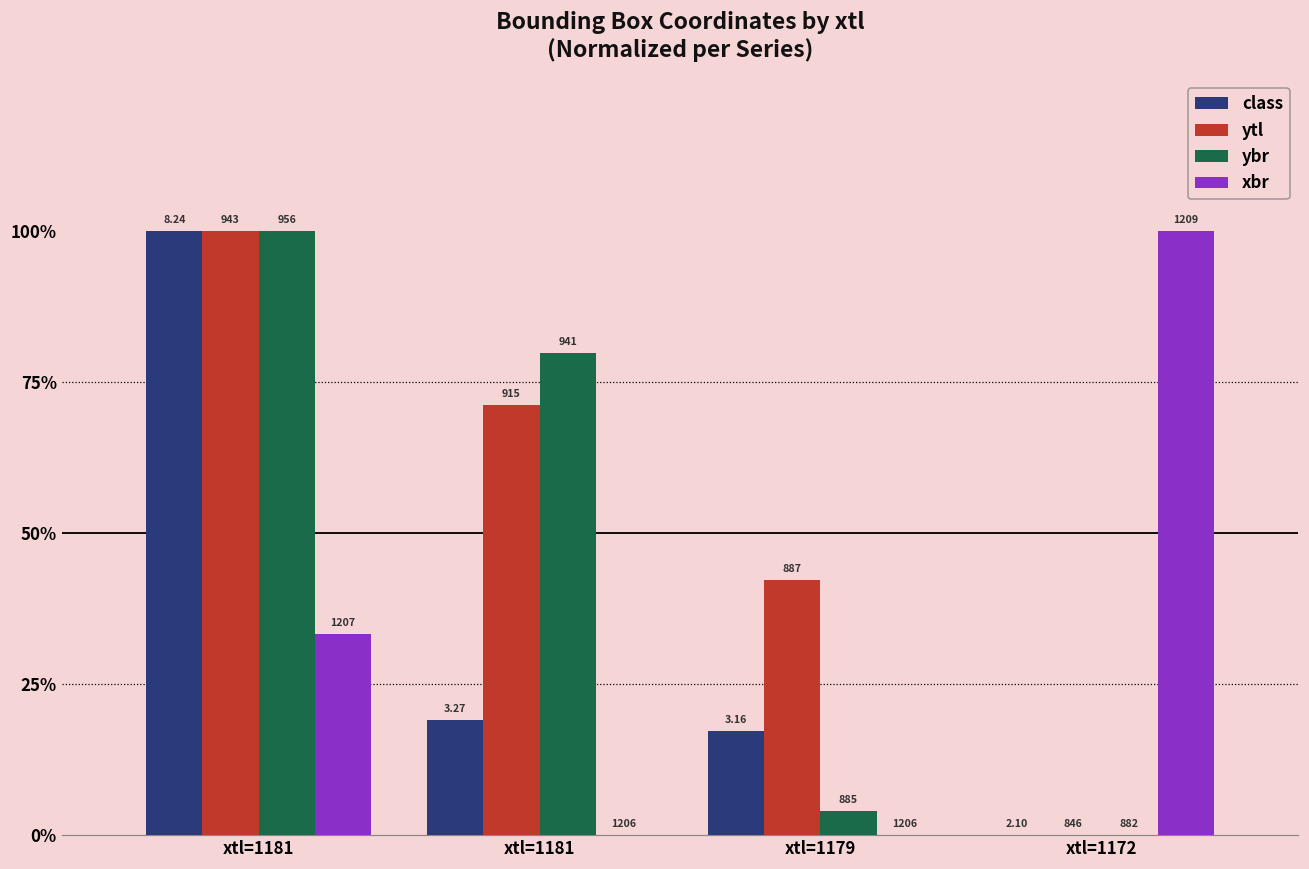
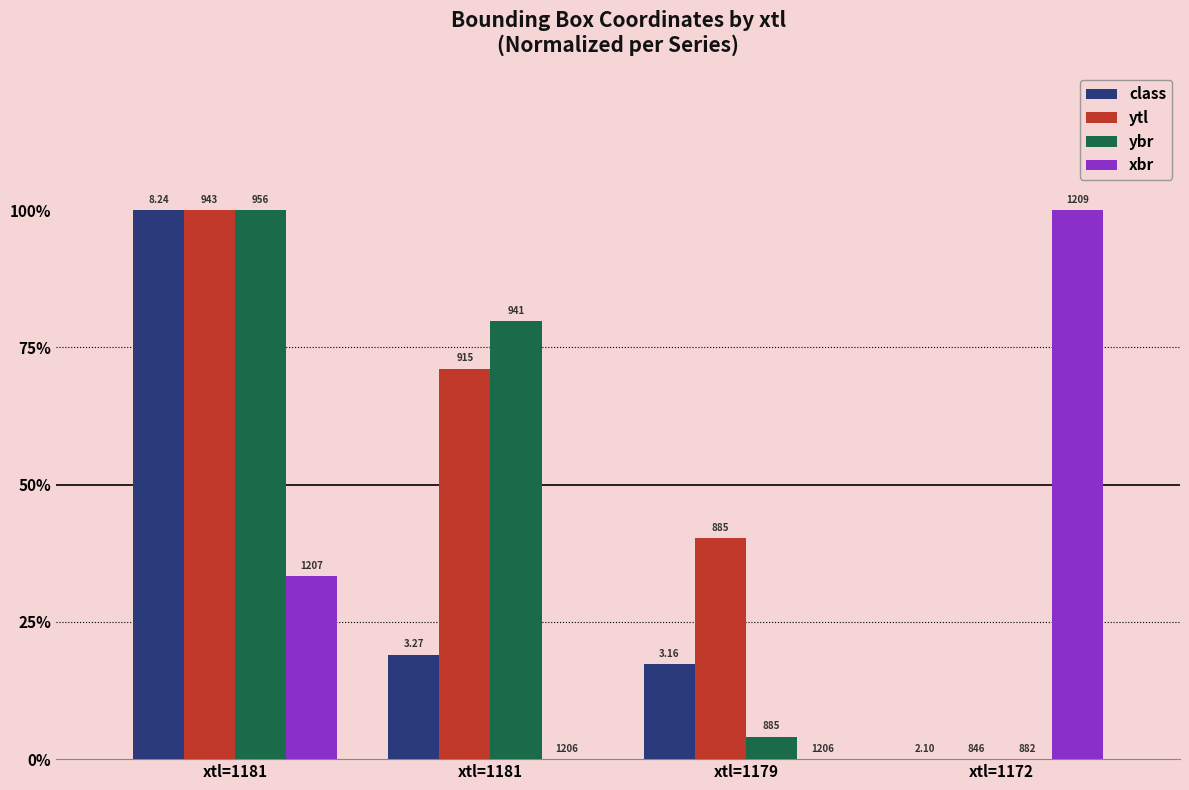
  {
    "ytl": {
-     "xtl=1179": 887
+     "xtl=1179": 885
    }
  }
